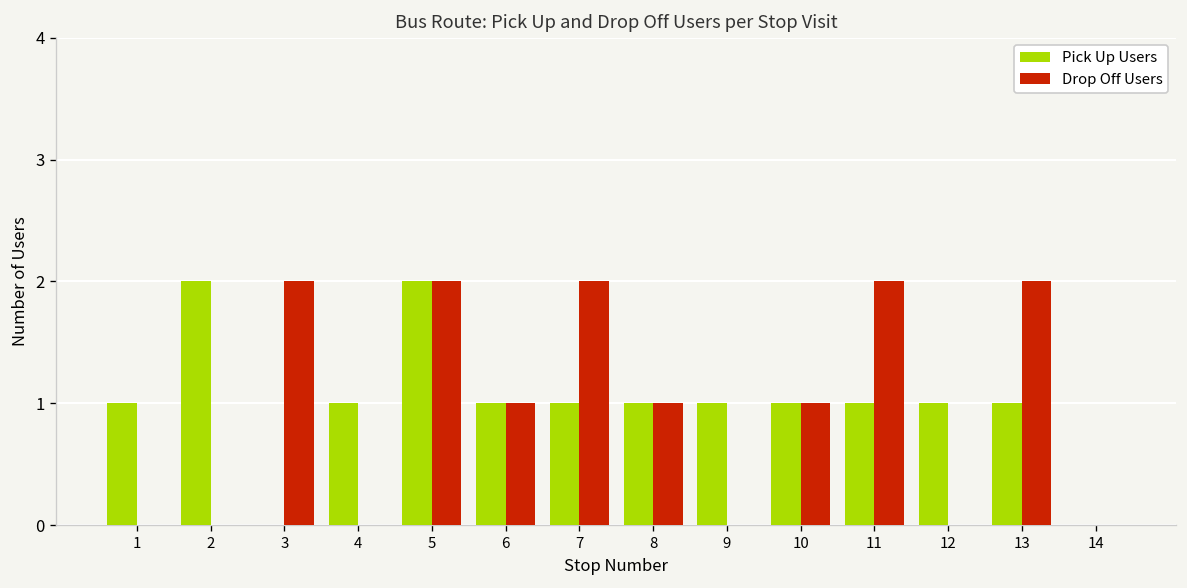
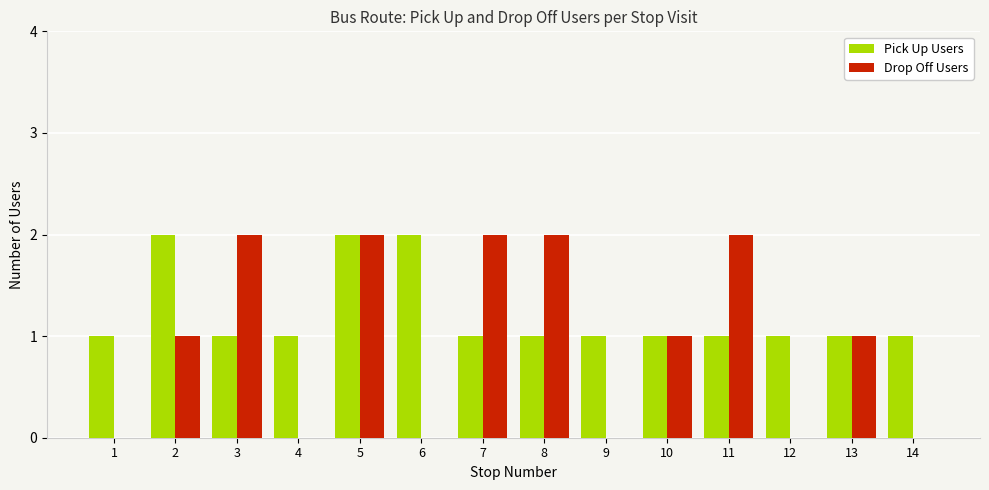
  {
    "Pick Up Users": {
      "1": 1,
      "2": 2,
-     "3": 0,
+     "3": 1,
      "4": 1,
      "5": 2,
-     "6": 1,
+     "6": 2,
      "7": 1,
      "8": 1,
      "9": 1,
      "10": 1,
      "11": 1,
      "12": 1,
      "13": 1,
-     "14": 0
+     "14": 1
    },
    "Drop Off Users": {
      "1": 0,
-     "2": 0,
+     "2": 1,
      "3": 2,
      "4": 0,
      "5": 2,
-     "6": 1,
+     "6": 0,
      "7": 2,
-     "8": 1,
+     "8": 2,
      "9": 0,
      "10": 1,
      "11": 2,
      "12": 0,
-     "13": 2,
+     "13": 1,
      "14": 0
    }
  }
